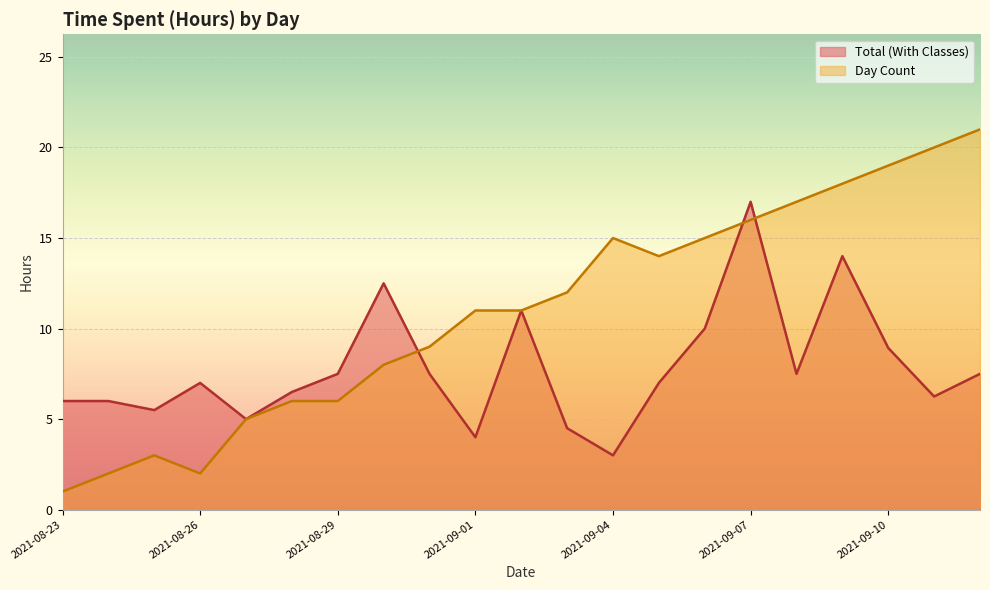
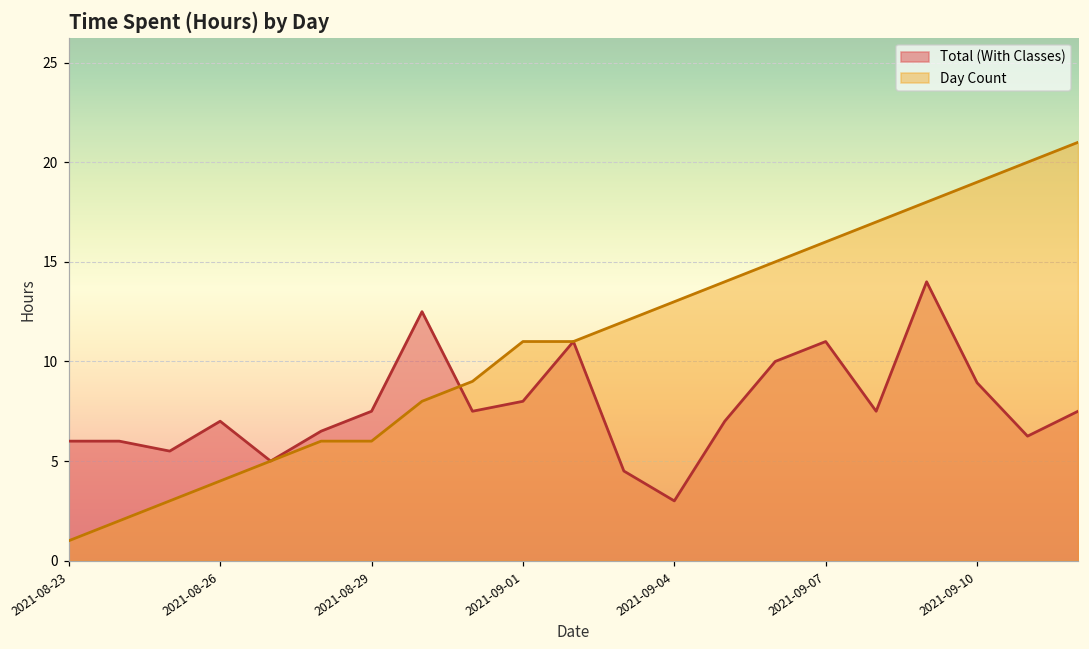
  {
    "Total (With Classes)": {
      "2021-08-23": 6,
      "2021-08-26": 7,
      "2021-08-29": 7.5,
-     "2021-09-01": 4,
+     "2021-09-01": 8,
      "2021-09-04": 3,
-     "2021-09-07": 17,
+     "2021-09-07": 11,
      "2021-09-10": 9
    },
    "Day Count": {
      "2021-08-23": 1,
-     "2021-08-26": 2,
+     "2021-08-26": 4,
      "2021-08-29": 6,
      "2021-09-01": 11,
-     "2021-09-04": 15,
+     "2021-09-04": 13,
      "2021-09-07": 16,
      "2021-09-10": 19
    }
  }
